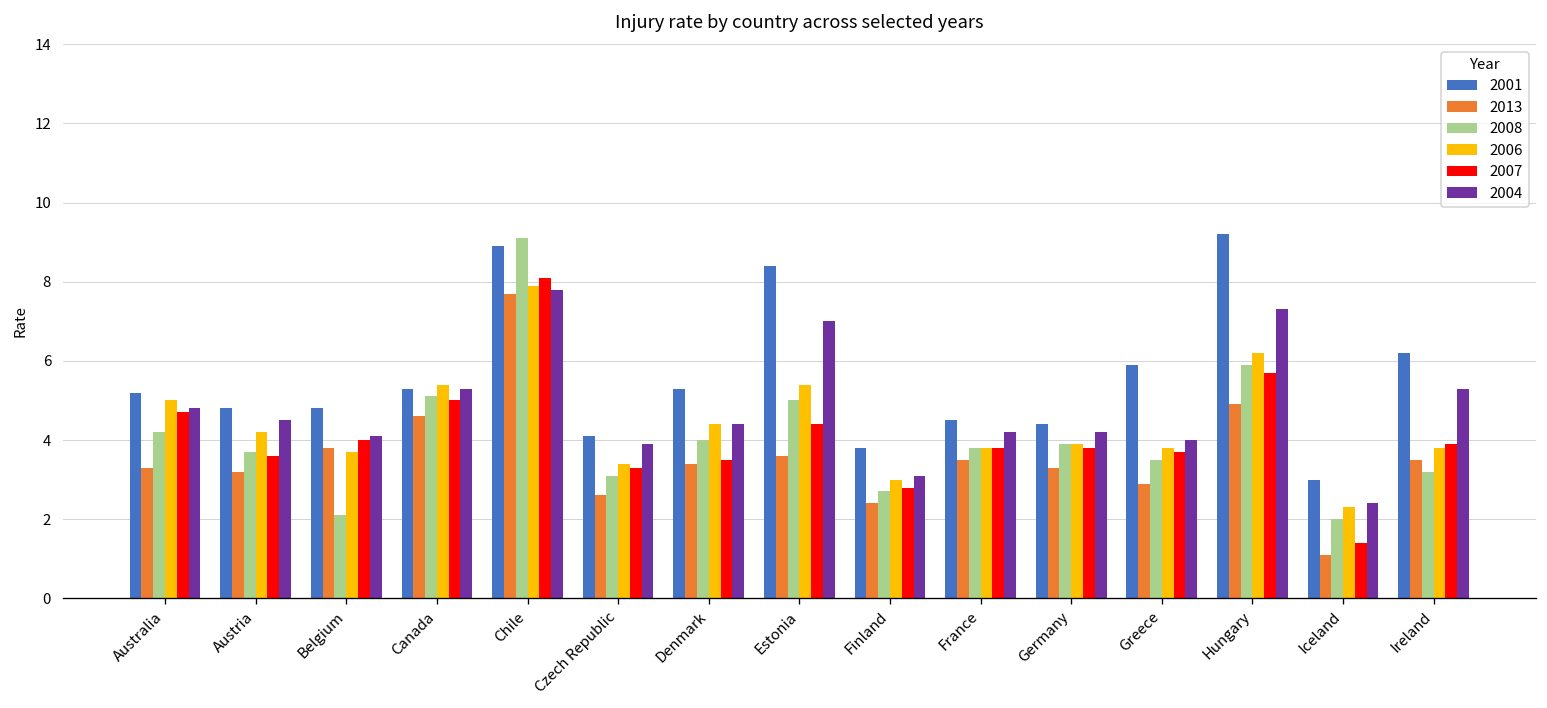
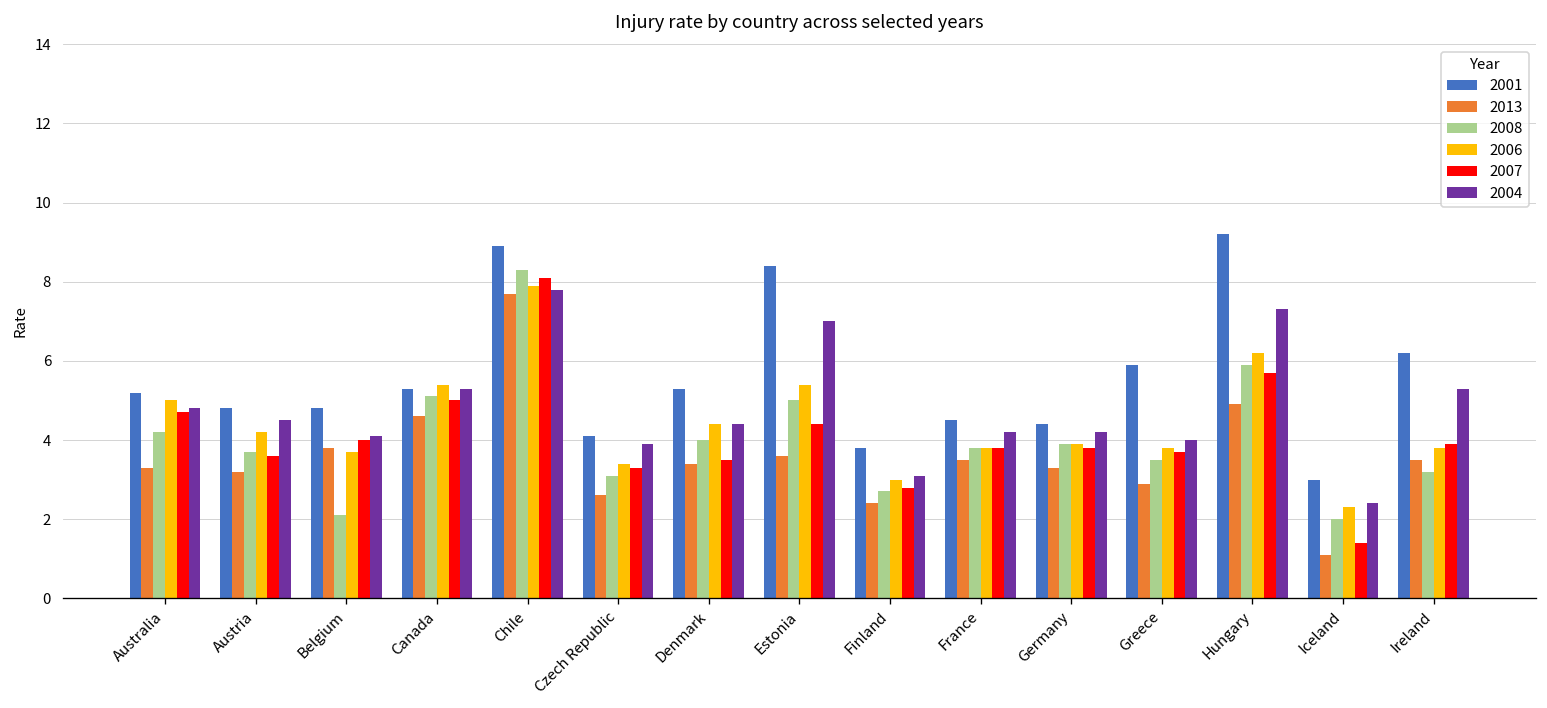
  {
    "2001": {
      "Australia": 5.2,
      "Austria": 4.8,
      "Belgium": 4.8,
      "Canada": 5.3,
      "Chile": 8.9,
      "Czech Republic": 4.1,
      "Denmark": 5.3,
      "Estonia": 8.4,
      "Finland": 3.8,
      "France": 4.5,
      "Germany": 4.4,
      "Greece": 5.9,
      "Hungary": 9.2,
      "Iceland": 3.0,
      "Ireland": 6.2
    },
    "2013": {
      "Australia": 3.3,
      "Austria": 3.2,
      "Belgium": 3.8,
      "Canada": 4.6,
      "Chile": 7.7,
      "Czech Republic": 2.6,
      "Denmark": 3.4,
      "Estonia": 3.6,
      "Finland": 2.4,
      "France": 3.5,
      "Germany": 3.3,
      "Greece": 2.9,
      "Hungary": 4.9,
      "Iceland": 1.1,
      "Ireland": 3.5
    },
    "2008": {
      "Australia": 4.2,
      "Austria": 3.7,
      "Belgium": 2.1,
      "Canada": 5.1,
-     "Chile": 9.1,
+     "Chile": 8.3,
      "Czech Republic": 3.1,
      "Denmark": 4.0,
      "Estonia": 5.0,
      "Finland": 2.7,
      "France": 3.8,
      "Germany": 3.9,
      "Greece": 3.5,
      "Hungary": 5.9,
      "Iceland": 2.0,
      "Ireland": 3.2
    },
    "2006": {
      "Australia": 5.0,
      "Austria": 4.2,
      "Belgium": 3.7,
      "Canada": 5.4,
      "Chile": 7.9,
      "Czech Republic": 3.4,
      "Denmark": 4.4,
      "Estonia": 5.4,
      "Finland": 3.0,
      "France": 3.8,
      "Germany": 3.9,
      "Greece": 3.8,
      "Hungary": 6.2,
      "Iceland": 2.3,
      "Ireland": 3.8
    },
    "2007": {
      "Australia": 4.7,
      "Austria": 3.6,
      "Belgium": 4.0,
      "Canada": 5.0,
      "Chile": 8.1,
      "Czech Republic": 3.3,
      "Denmark": 3.5,
      "Estonia": 4.4,
      "Finland": 2.8,
      "France": 3.8,
      "Germany": 3.8,
      "Greece": 3.7,
      "Hungary": 5.7,
      "Iceland": 1.4,
      "Ireland": 3.9
    },
    "2004": {
      "Australia": 4.8,
      "Austria": 4.5,
      "Belgium": 4.1,
      "Canada": 5.3,
      "Chile": 7.8,
      "Czech Republic": 3.9,
      "Denmark": 4.4,
      "Estonia": 7.0,
      "Finland": 3.1,
      "France": 4.2,
      "Germany": 4.2,
      "Greece": 4.0,
      "Hungary": 7.3,
      "Iceland": 2.4,
      "Ireland": 5.3
    }
  }
